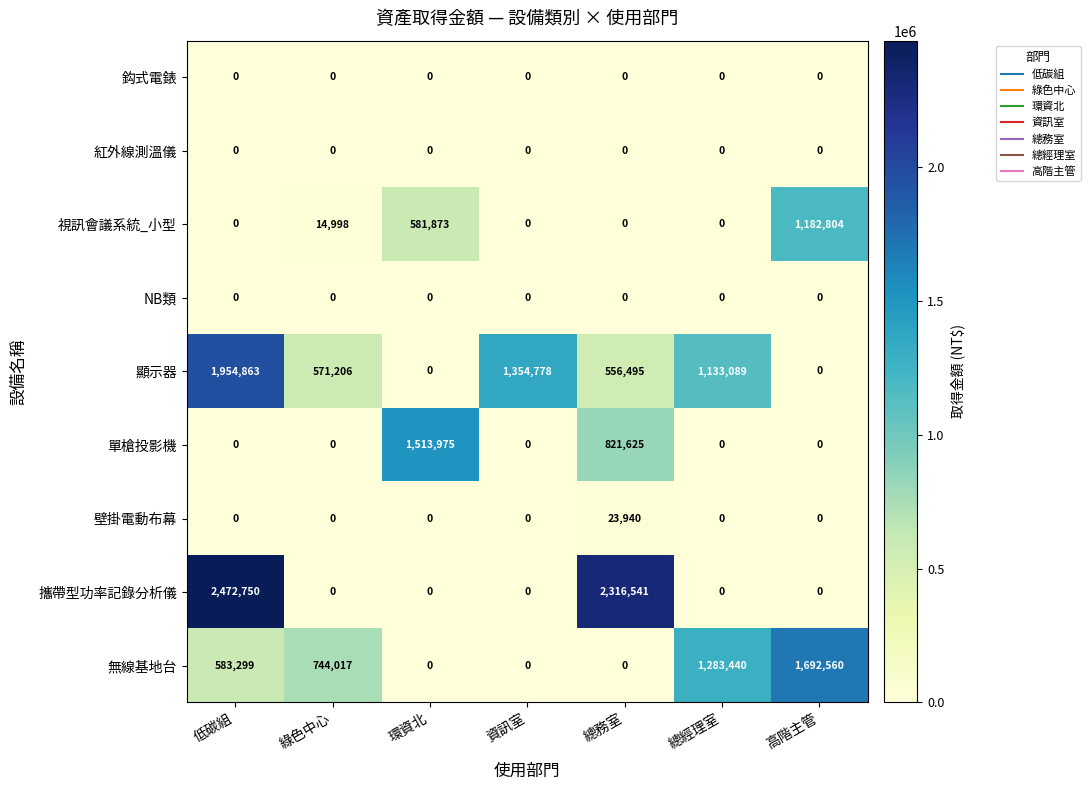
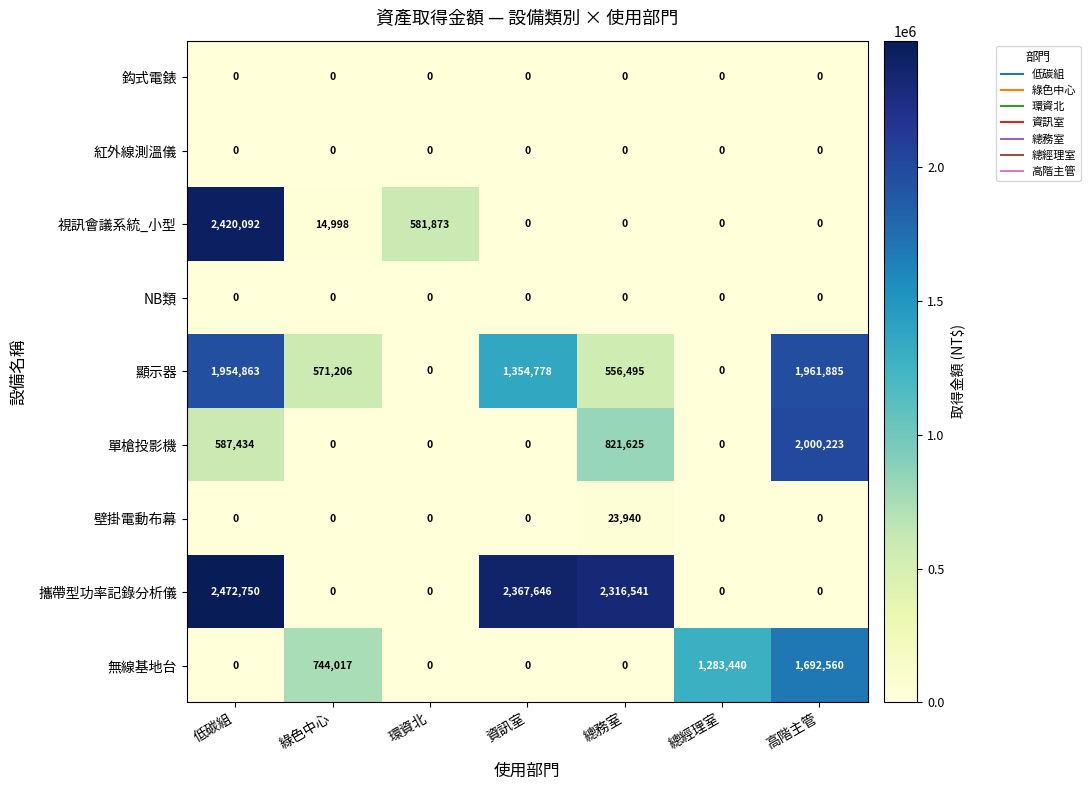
  {
    "鈎式電錶": {
      "低碳組": "0",
      "綠色中心": "0",
      "環資北": "0",
      "資訊室": "0",
      "總務室": "0",
      "總經理室": "0",
      "高階主管": "0"
    },
    "紅外線測溫儀": {
      "低碳組": "0",
      "綠色中心": "0",
      "環資北": "0",
      "資訊室": "0",
      "總務室": "0",
      "總經理室": "0",
      "高階主管": "0"
    },
    "視訊會議系統_小型": {
-     "低碳組": "0",
+     "低碳組": "2,420,092",
      "綠色中心": "14,998",
      "環資北": "581,873",
      "資訊室": "0",
      "總務室": "0",
      "總經理室": "0",
-     "高階主管": "1,182,804"
+     "高階主管": "0"
    },
    "NB類": {
      "低碳組": "0",
      "綠色中心": "0",
      "環資北": "0",
      "資訊室": "0",
      "總務室": "0",
      "總經理室": "0",
      "高階主管": "0"
    },
    "顯示器": {
      "低碳組": "1,954,863",
      "綠色中心": "571,206",
      "環資北": "0",
      "資訊室": "1,354,778",
      "總務室": "556,495",
-     "總經理室": "1,133,089",
-     "高階主管": "0"
+     "總經理室": "0",
+     "高階主管": "1,961,885"
    },
    "單槍投影機": {
-     "低碳組": "0",
+     "低碳組": "587,434",
      "綠色中心": "0",
-     "環資北": "1,513,975",
+     "環資北": "0",
      "資訊室": "0",
      "總務室": "821,625",
      "總經理室": "0",
-     "高階主管": "0"
+     "高階主管": "2,000,223"
    },
    "壁掛電動布幕": {
      "低碳組": "0",
      "綠色中心": "0",
      "環資北": "0",
      "資訊室": "0",
      "總務室": "23,940",
      "總經理室": "0",
      "高階主管": "0"
    },
    "攜帶型功率記錄分析儀": {
      "低碳組": "2,472,750",
      "綠色中心": "0",
      "環資北": "0",
-     "資訊室": "0",
+     "資訊室": "2,367,646",
      "總務室": "2,316,541",
      "總經理室": "0",
      "高階主管": "0"
    },
    "無線基地台": {
-     "低碳組": "583,299",
+     "低碳組": "0",
      "綠色中心": "744,017",
      "環資北": "0",
      "資訊室": "0",
      "總務室": "0",
      "總經理室": "1,283,440",
      "高階主管": "1,692,560"
    }
  }
